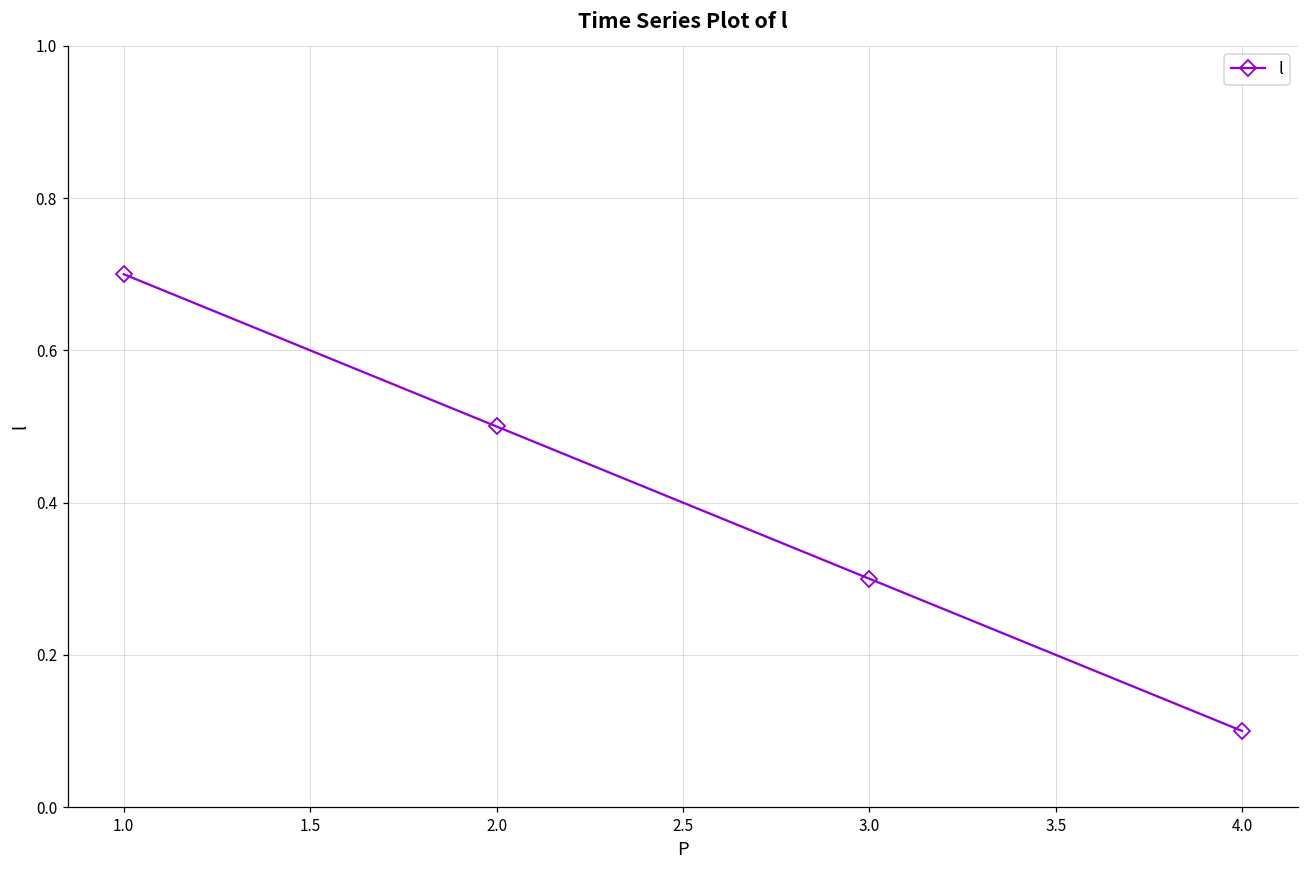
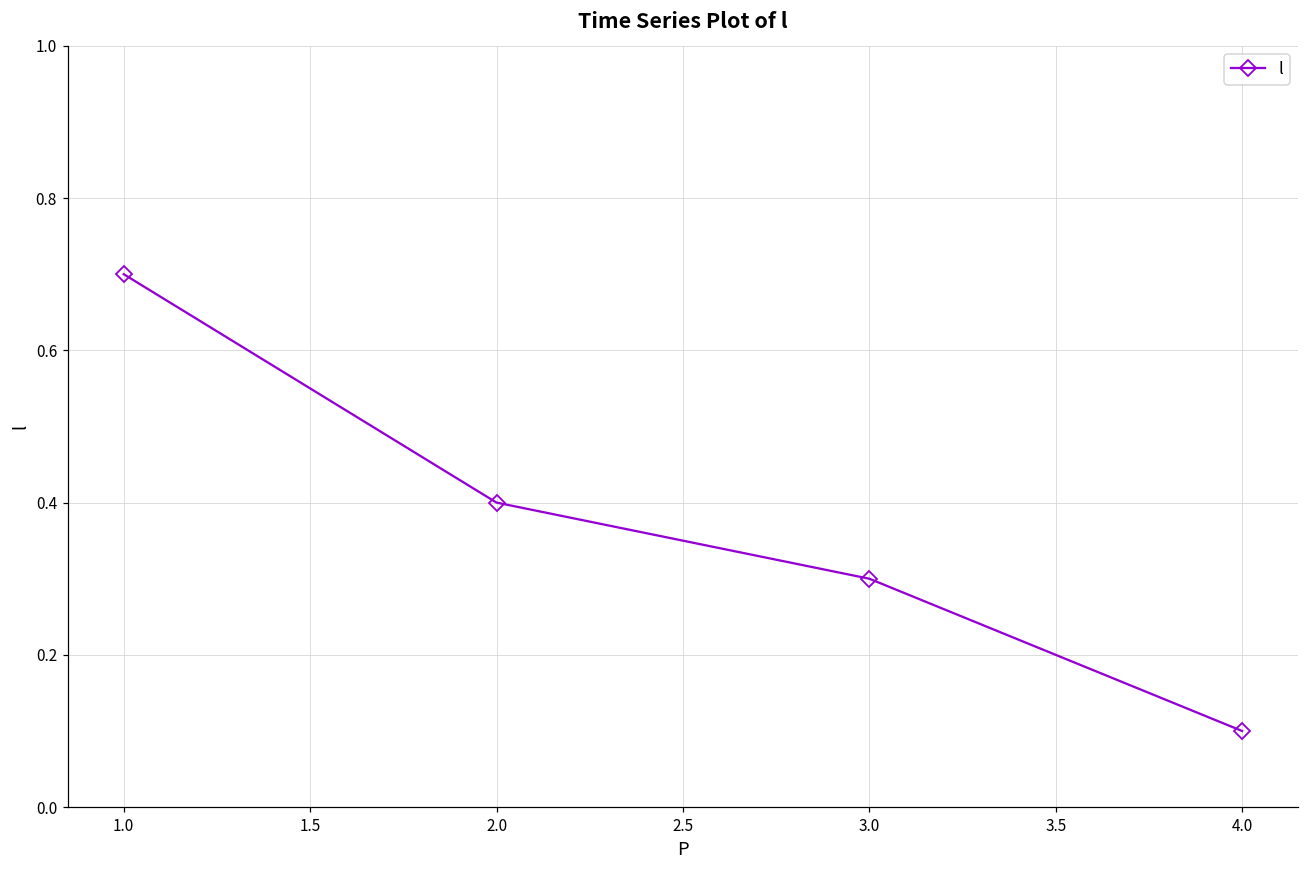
  {
    "1.0": 0.7,
-   "2.0": 0.5,
+   "2.0": 0.4,
    "3.0": 0.3,
    "4.0": 0.1
  }
